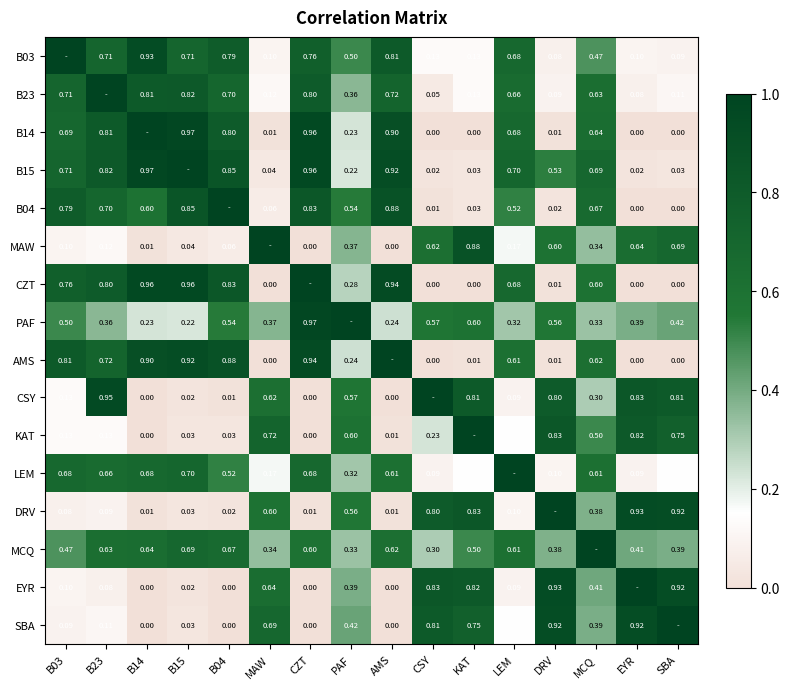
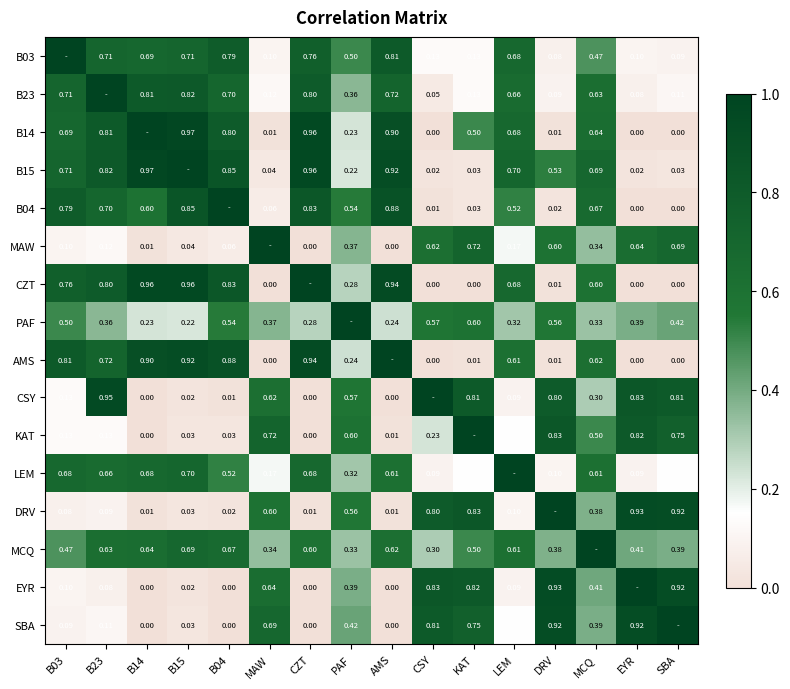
  {
    "B03": {
      "B23": 0.71,
-     "B14": 0.93,
+     "B14": 0.69,
      "B15": 0.71,
      "B04": 0.79,
      "CZT": 0.76,
      "PAF": 0.50,
      "AMS": 0.81,
      "LEM": 0.68,
      "MCQ": 0.47
    },
    "B14": {
      "B03": 0.69,
      "B23": 0.81,
      "B15": 0.97,
      "B04": 0.80,
      "MAW": 0.01,
      "CZT": 0.96,
      "PAF": 0.23,
      "AMS": 0.90,
      "CSY": 0.00,
-     "KAT": 0.00,
+     "KAT": 0.50,
      "LEM": 0.68,
      "DRV": 0.01,
      "MCQ": 0.64,
      "EYR": 0.00,
      "SBA": 0.00
    },
    "MAW": {
      "B14": 0.01,
      "B15": 0.04,
      "CZT": 0.00,
      "PAF": 0.37,
      "AMS": 0.00,
      "CSY": 0.62,
-     "KAT": 0.88,
+     "KAT": 0.72,
      "DRV": 0.60,
      "MCQ": 0.34,
      "EYR": 0.64,
      "SBA": 0.69
    },
    "PAF": {
      "B03": 0.50,
      "B23": 0.36,
      "B14": 0.23,
      "B15": 0.22,
      "B04": 0.54,
      "MAW": 0.37,
-     "CZT": 0.97,
+     "CZT": 0.28,
      "AMS": 0.24,
      "CSY": 0.57,
      "KAT": 0.60,
      "LEM": 0.32,
      "DRV": 0.56,
      "MCQ": 0.33,
      "EYR": 0.39,
      "SBA": 0.42
    }
  }
